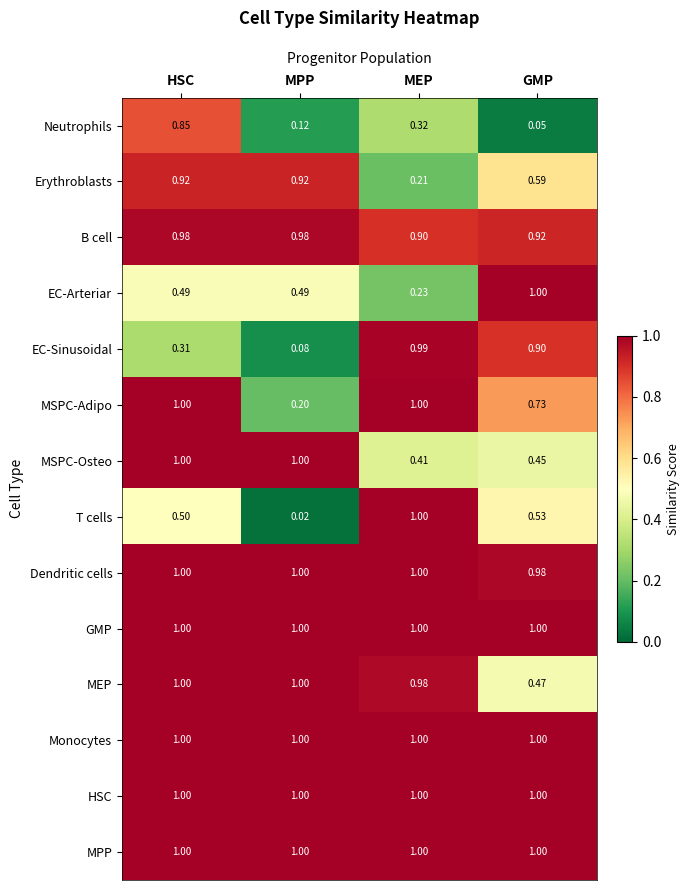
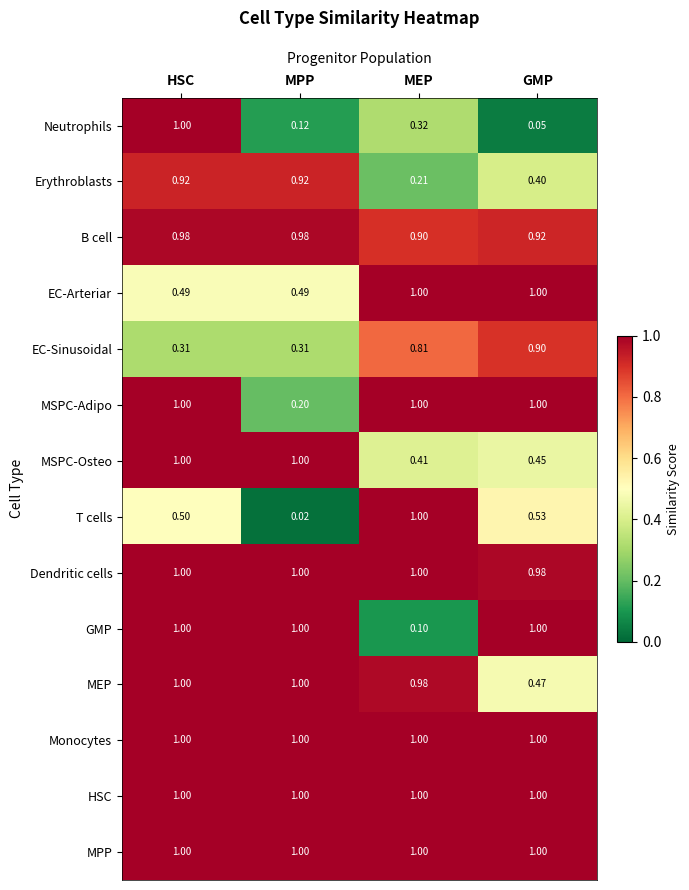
  {
    "Neutrophils": {
-     "HSC": 0.85,
+     "HSC": 1.00,
      "MPP": 0.12,
      "MEP": 0.32,
      "GMP": 0.05
    },
    "Erythroblasts": {
      "HSC": 0.92,
      "MPP": 0.92,
      "MEP": 0.21,
-     "GMP": 0.59
+     "GMP": 0.40
    },
    "B cell": {
      "HSC": 0.98,
      "MPP": 0.98,
      "MEP": 0.90,
      "GMP": 0.92
    },
    "EC-Arteriar": {
      "HSC": 0.49,
      "MPP": 0.49,
-     "MEP": 0.23,
+     "MEP": 1.00,
      "GMP": 1.00
    },
    "EC-Sinusoidal": {
      "HSC": 0.31,
-     "MPP": 0.08,
-     "MEP": 0.99,
+     "MPP": 0.31,
+     "MEP": 0.81,
      "GMP": 0.90
    },
    "MSPC-Adipo": {
      "HSC": 1.00,
      "MPP": 0.20,
      "MEP": 1.00,
-     "GMP": 0.73
+     "GMP": 1.00
    },
    "MSPC-Osteo": {
      "HSC": 1.00,
      "MPP": 1.00,
      "MEP": 0.41,
      "GMP": 0.45
    },
    "T cells": {
      "HSC": 0.50,
      "MPP": 0.02,
      "MEP": 1.00,
      "GMP": 0.53
    },
    "Dendritic cells": {
      "HSC": 1.00,
      "MPP": 1.00,
      "MEP": 1.00,
      "GMP": 0.98
    },
    "GMP": {
      "HSC": 1.00,
      "MPP": 1.00,
-     "MEP": 1.00,
+     "MEP": 0.10,
      "GMP": 1.00
    },
    "MEP": {
      "HSC": 1.00,
      "MPP": 1.00,
      "MEP": 0.98,
      "GMP": 0.47
    },
    "Monocytes": {
      "HSC": 1.00,
      "MPP": 1.00,
      "MEP": 1.00,
      "GMP": 1.00
    },
    "HSC": {
      "HSC": 1.00,
      "MPP": 1.00,
      "MEP": 1.00,
      "GMP": 1.00
    },
    "MPP": {
      "HSC": 1.00,
      "MPP": 1.00,
      "MEP": 1.00,
      "GMP": 1.00
    }
  }
